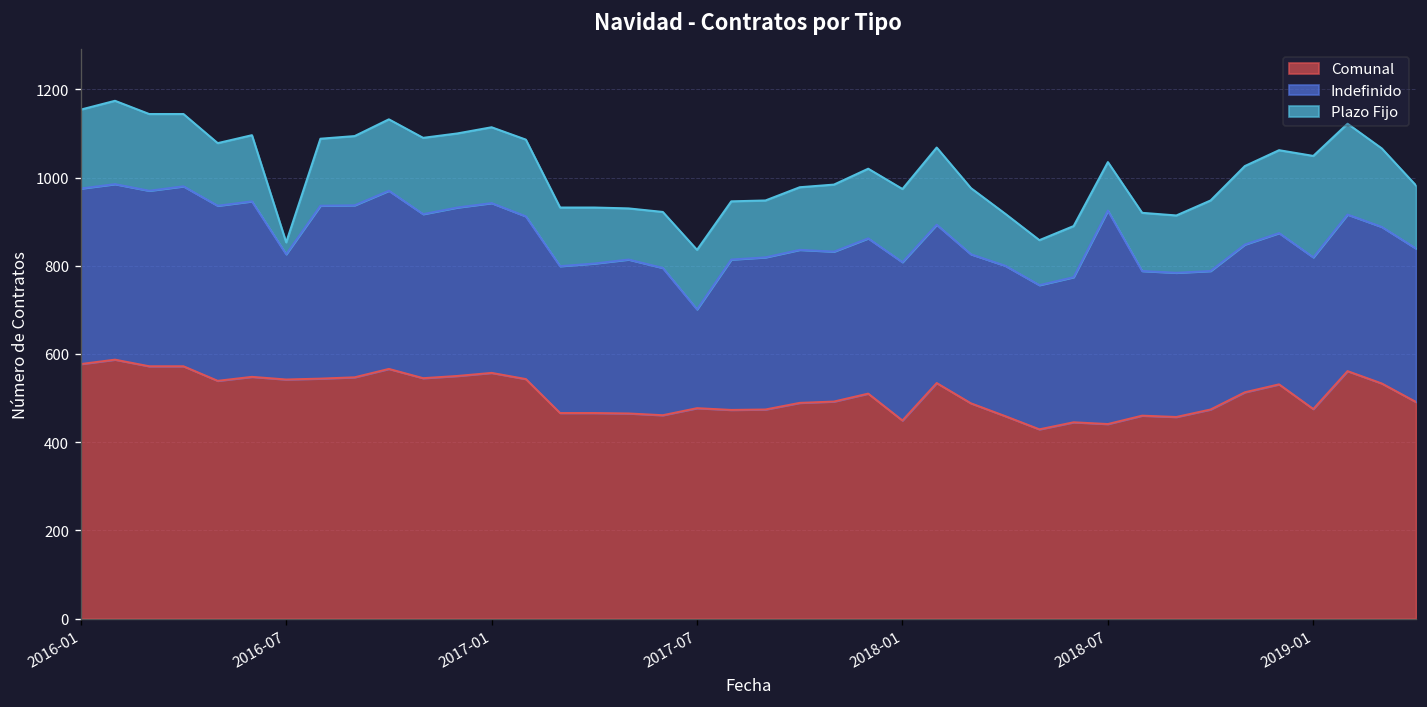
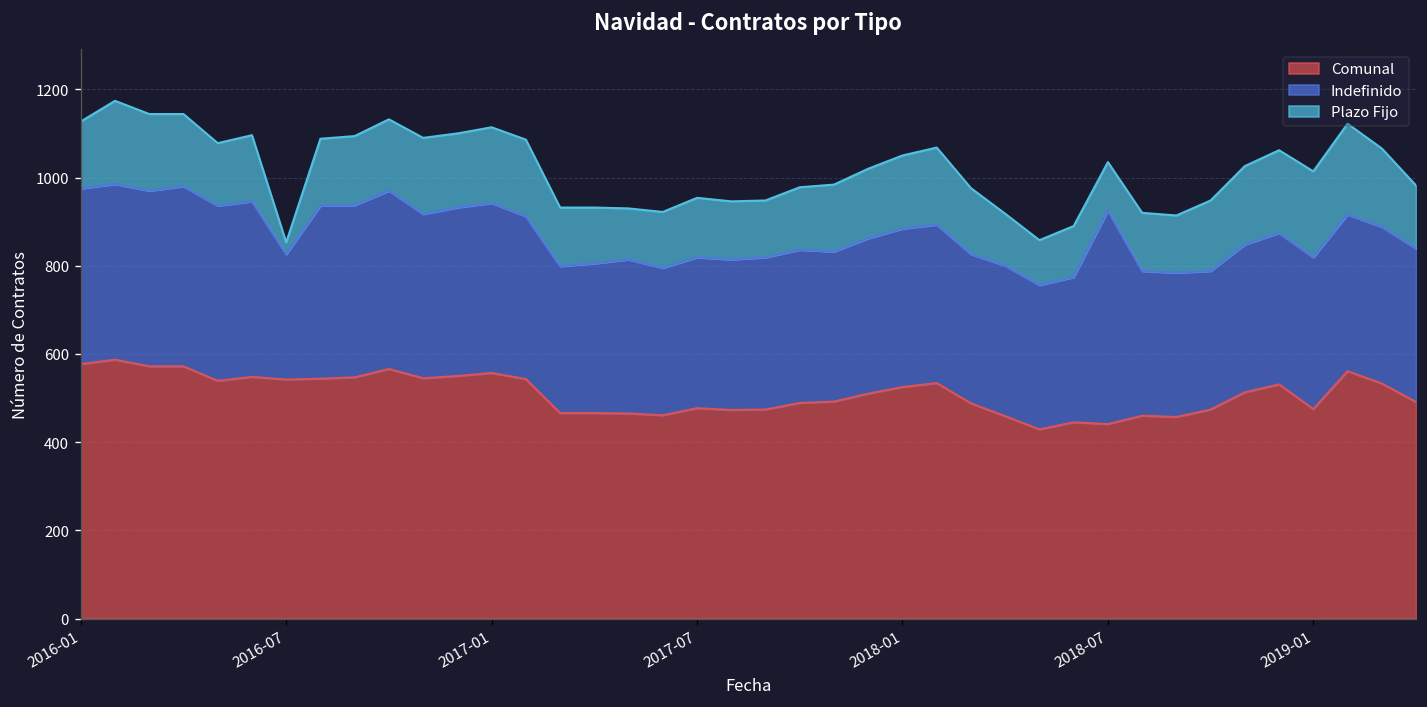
  {
    "Comunal": {
      "2016-01": 580,
      "2016-07": 540,
      "2017-01": 560,
      "2017-07": 480,
-     "2018-01": 450,
+     "2018-01": 530,
      "2018-07": 440,
      "2019-01": 480
    },
    "Indefinido": {
      "2016-01": 400,
      "2016-07": 280,
      "2017-01": 390,
-     "2017-07": 220,
+     "2017-07": 340,
      "2018-01": 360,
      "2018-07": 480,
      "2019-01": 340
    },
    "Plazo Fijo": {
-     "2016-01": 180,
+     "2016-01": 150,
      "2016-07": 30,
      "2017-01": 170,
      "2017-07": 140,
      "2018-01": 170,
      "2018-07": 110,
-     "2019-01": 230
+     "2019-01": 200
    }
  }
